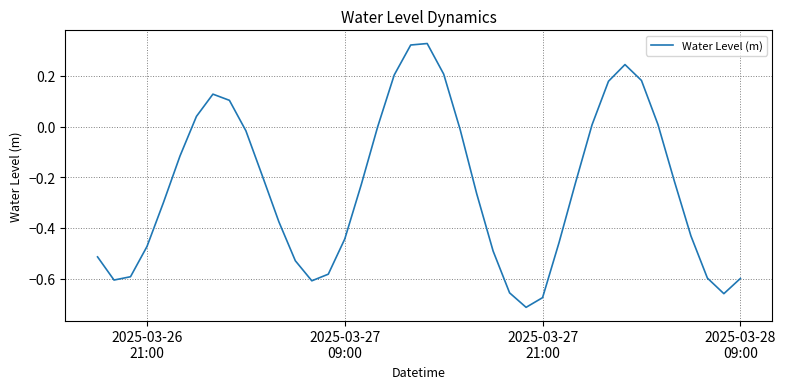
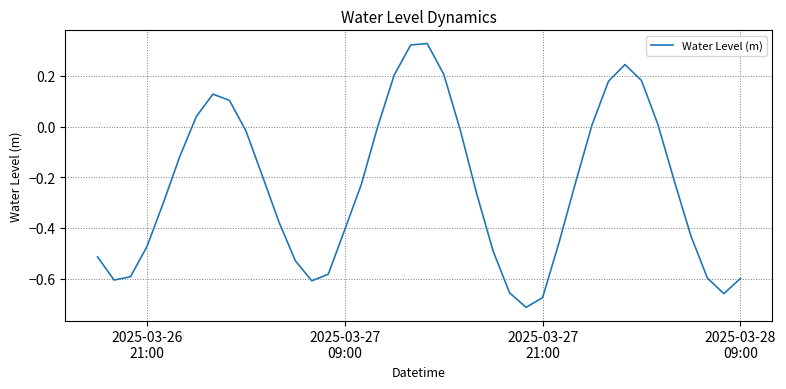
  {
    "2025-03-26 21:00": -0.47,
-   "2025-03-27 09:00": -0.44,
+   "2025-03-27 09:00": -0.41,
    "2025-03-27 21:00": -0.68,
    "2025-03-28 09:00": -0.60
  }
